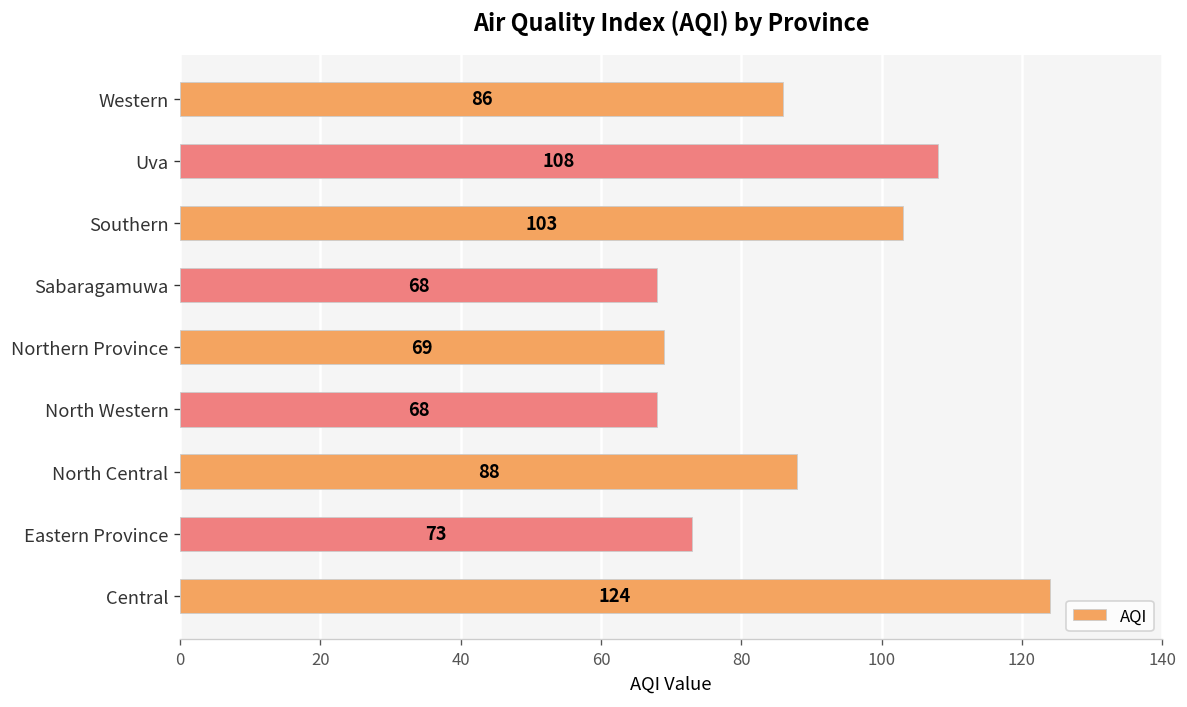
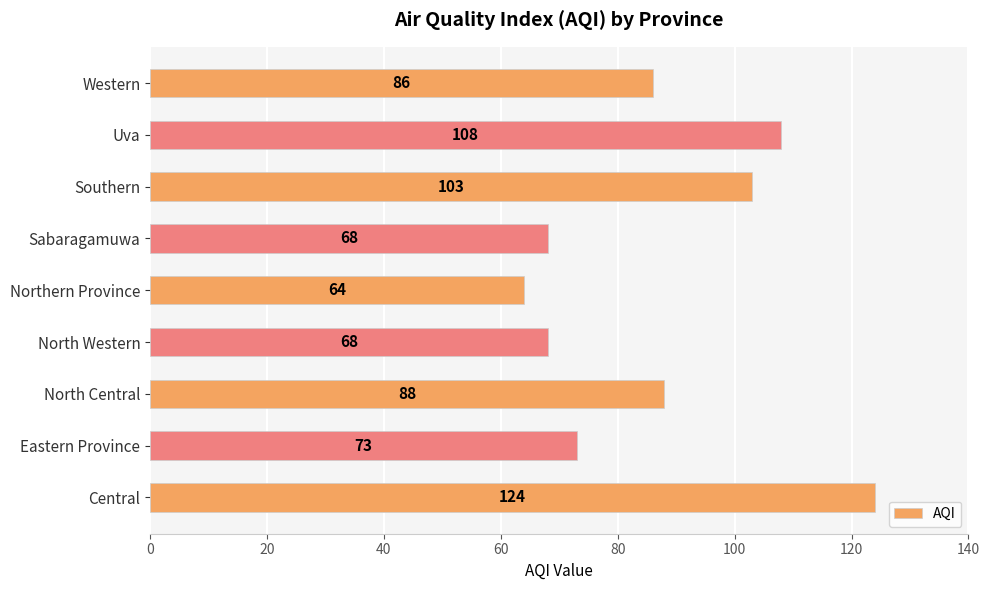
  {
    "Western": 86,
    "Uva": 108,
    "Southern": 103,
    "Sabaragamuwa": 68,
-   "Northern Province": 69,
+   "Northern Province": 64,
    "North Western": 68,
    "North Central": 88,
    "Eastern Province": 73,
    "Central": 124
  }
